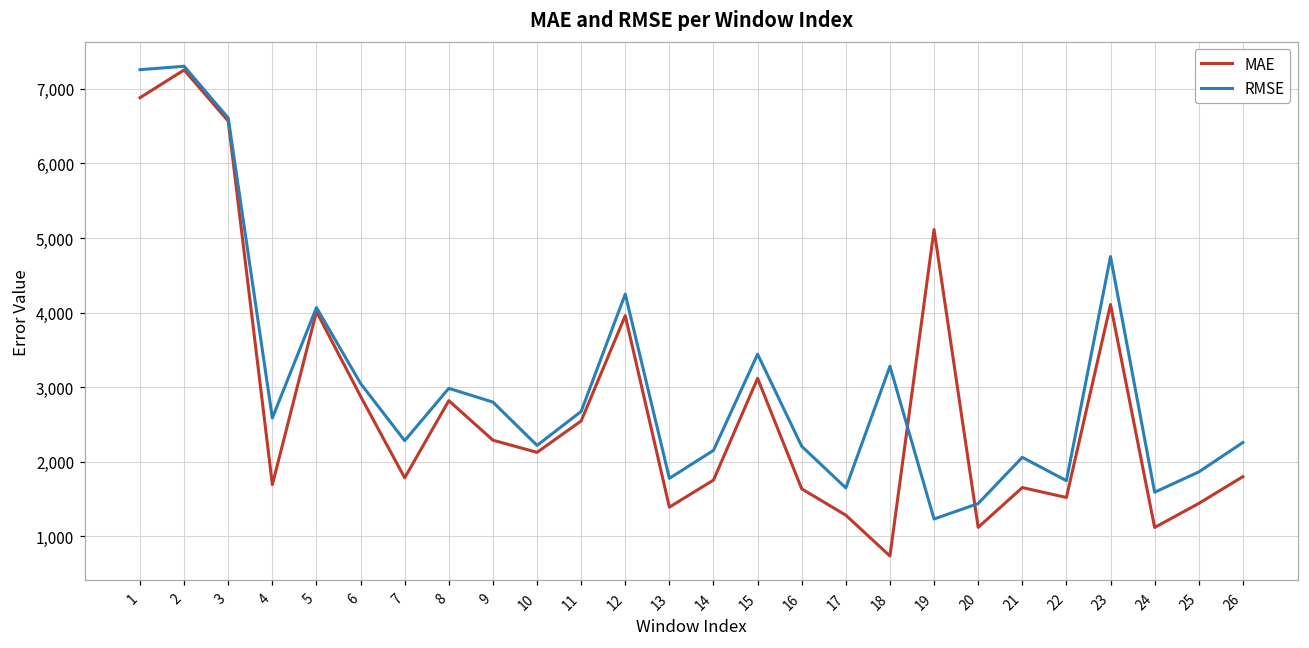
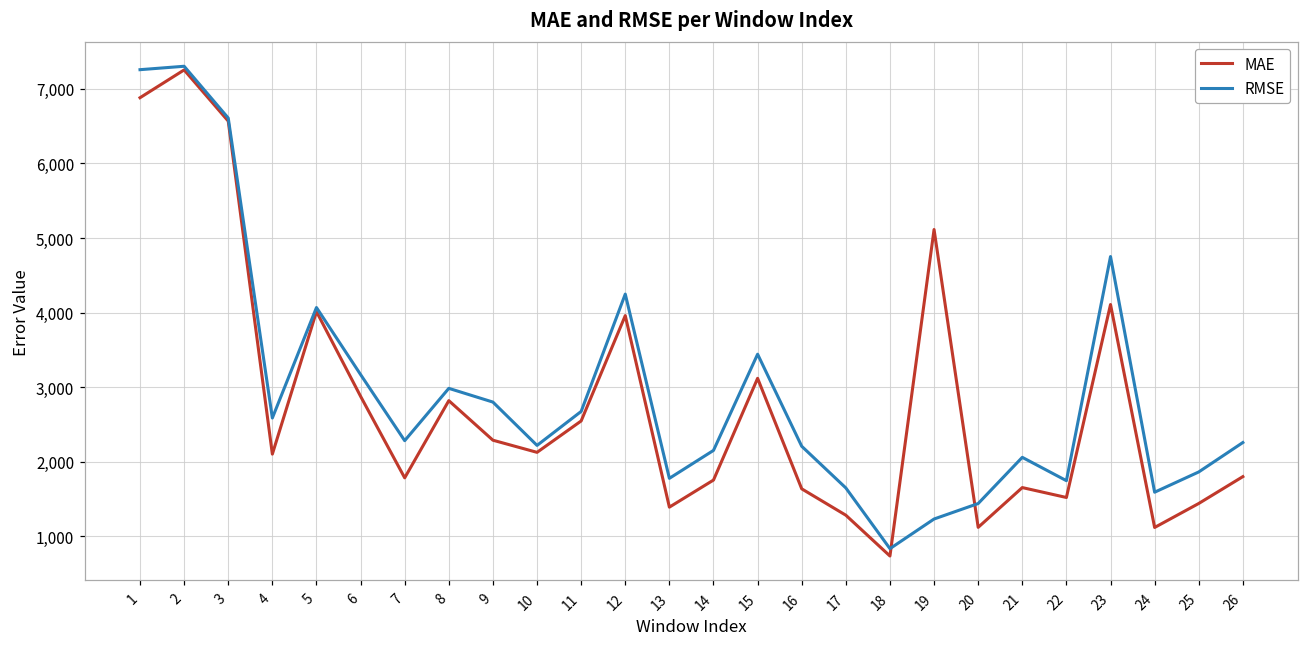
  {
    "MAE": {
      "1": "6,900",
      "2": "7,300",
      "3": "6,600",
-     "4": "1,700",
+     "4": "2,100",
      "5": "4,000",
      "6": "2,900",
      "7": "1,800",
      "8": "2,800",
      "9": "2,300",
      "10": "2,100",
      "11": "2,500",
      "12": "4,000",
      "13": "1,400",
      "14": "1,800",
      "15": "3,100",
      "16": "1,600",
      "17": "1,300",
      "18": "700",
      "19": "5,100",
      "20": "1,100",
      "21": "1,700",
      "22": "1,500",
      "23": "4,100",
      "24": "1,100",
      "25": "1,400",
      "26": "1,800"
    },
    "RMSE": {
      "1": "7,300",
      "2": "7,300",
      "3": "6,600",
      "4": "2,600",
      "5": "4,100",
-     "6": "3,100",
+     "6": "3,200",
      "7": "2,300",
      "8": "3,000",
      "9": "2,800",
      "10": "2,200",
      "11": "2,700",
      "12": "4,200",
      "13": "1,800",
      "14": "2,200",
      "15": "3,400",
      "16": "2,200",
      "17": "1,600",
-     "18": "3,300",
+     "18": "800",
      "19": "1,200",
      "20": "1,400",
      "21": "2,100",
      "22": "1,700",
      "23": "4,800",
      "24": "1,600",
      "25": "1,900",
      "26": "2,300"
    }
  }
